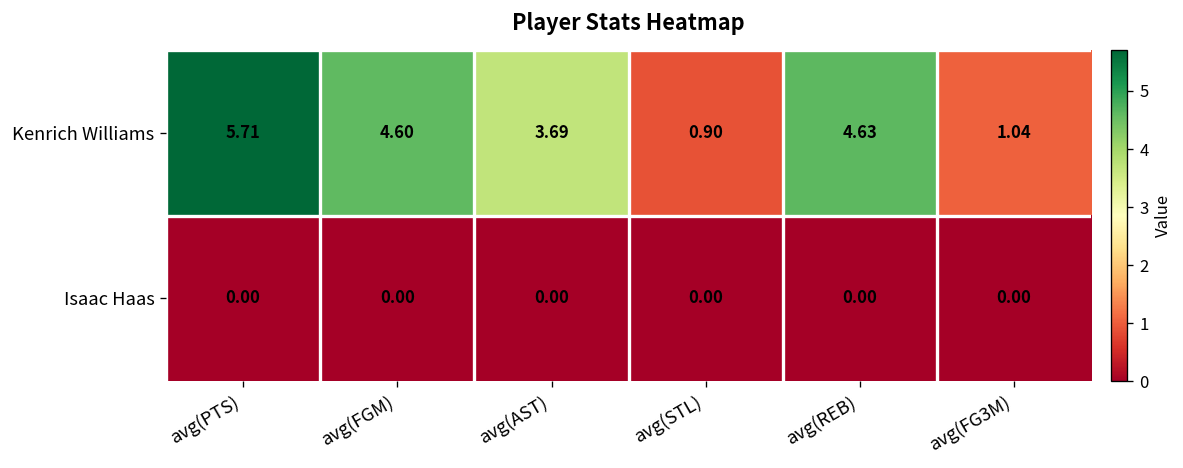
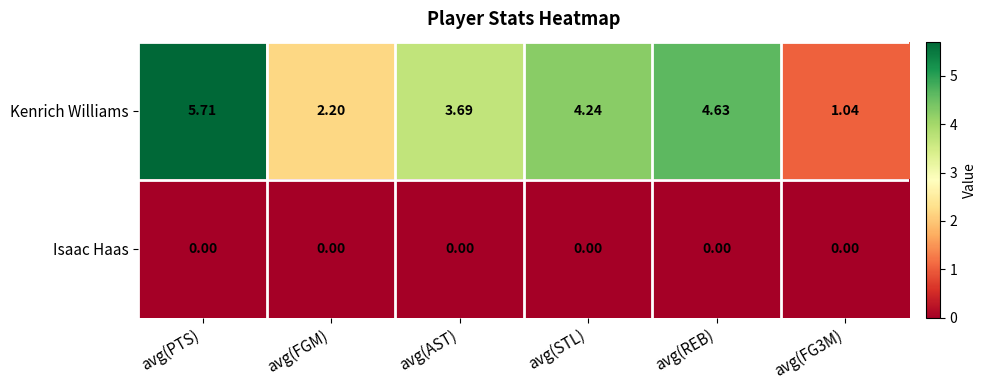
  {
    "Kenrich Williams": {
      "avg(PTS)": 5.71,
-     "avg(FGM)": 4.60,
+     "avg(FGM)": 2.20,
      "avg(AST)": 3.69,
-     "avg(STL)": 0.90,
+     "avg(STL)": 4.24,
      "avg(REB)": 4.63,
      "avg(FG3M)": 1.04
    },
    "Isaac Haas": {
      "avg(PTS)": 0.00,
      "avg(FGM)": 0.00,
      "avg(AST)": 0.00,
      "avg(STL)": 0.00,
      "avg(REB)": 0.00,
      "avg(FG3M)": 0.00
    }
  }
